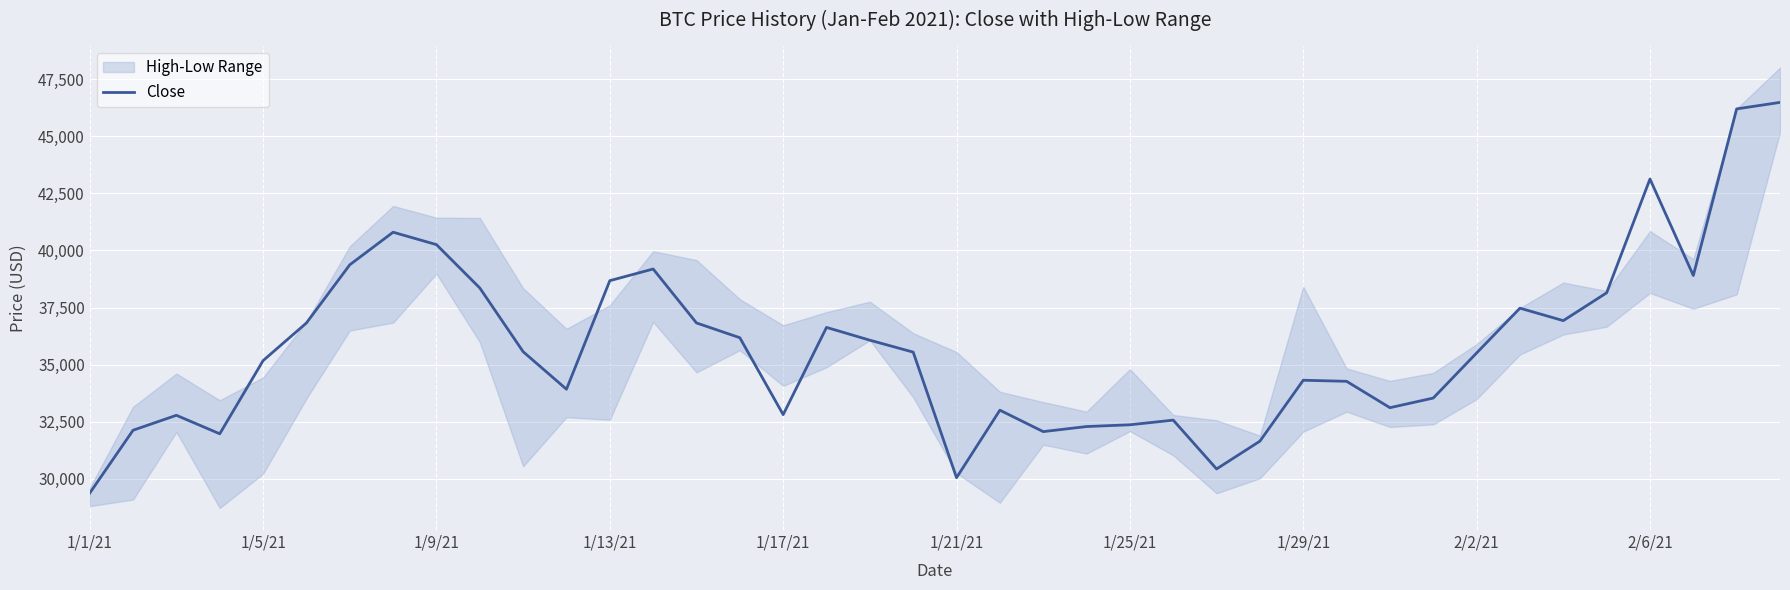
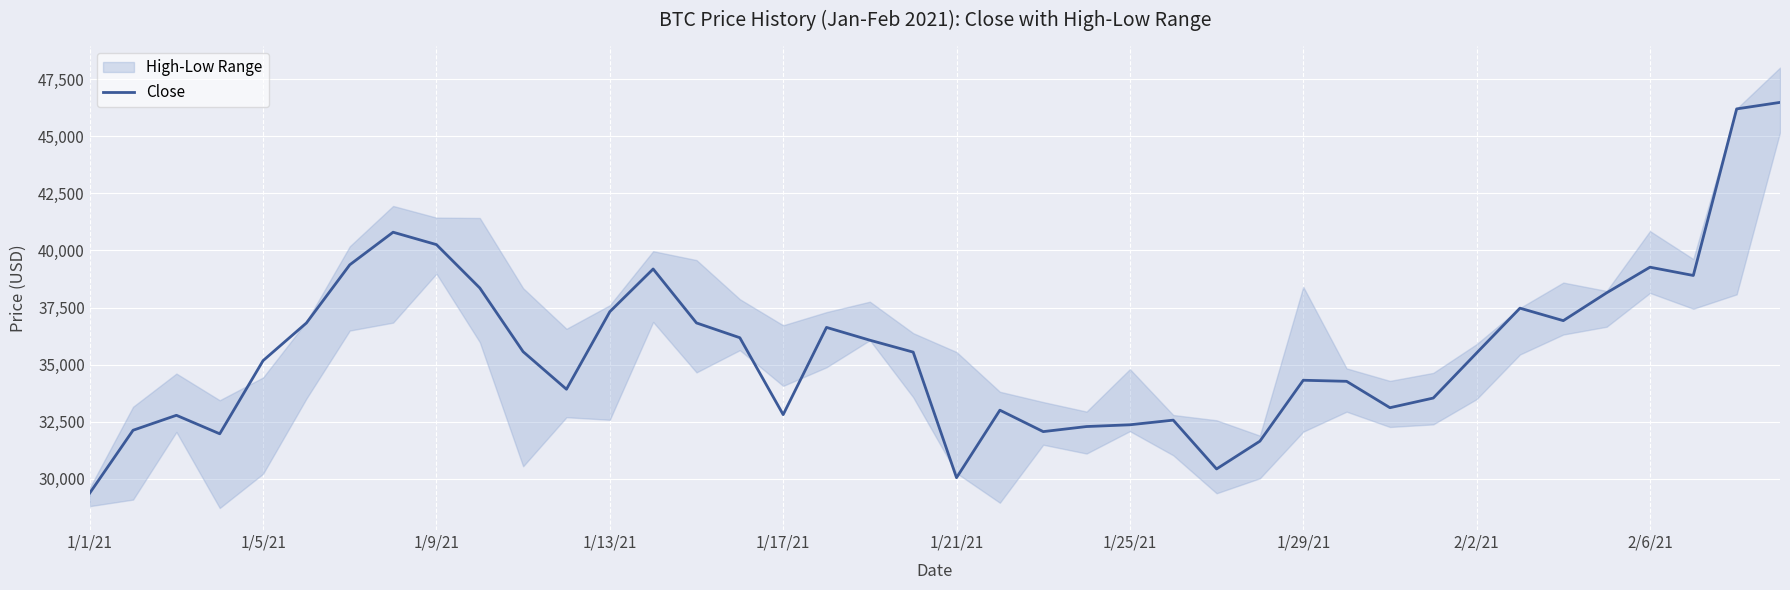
  {
    "Close": {
      "1/1/21": "29,400",
      "1/5/21": "35,200",
      "1/9/21": "40,300",
-     "1/13/21": "38,700",
+     "1/13/21": "37,300",
      "1/17/21": "32,800",
      "1/21/21": "30,000",
      "1/25/21": "32,400",
      "1/29/21": "34,300",
      "2/2/21": "35,500",
-     "2/6/21": "43,100"
+     "2/6/21": "39,300"
    }
  }
